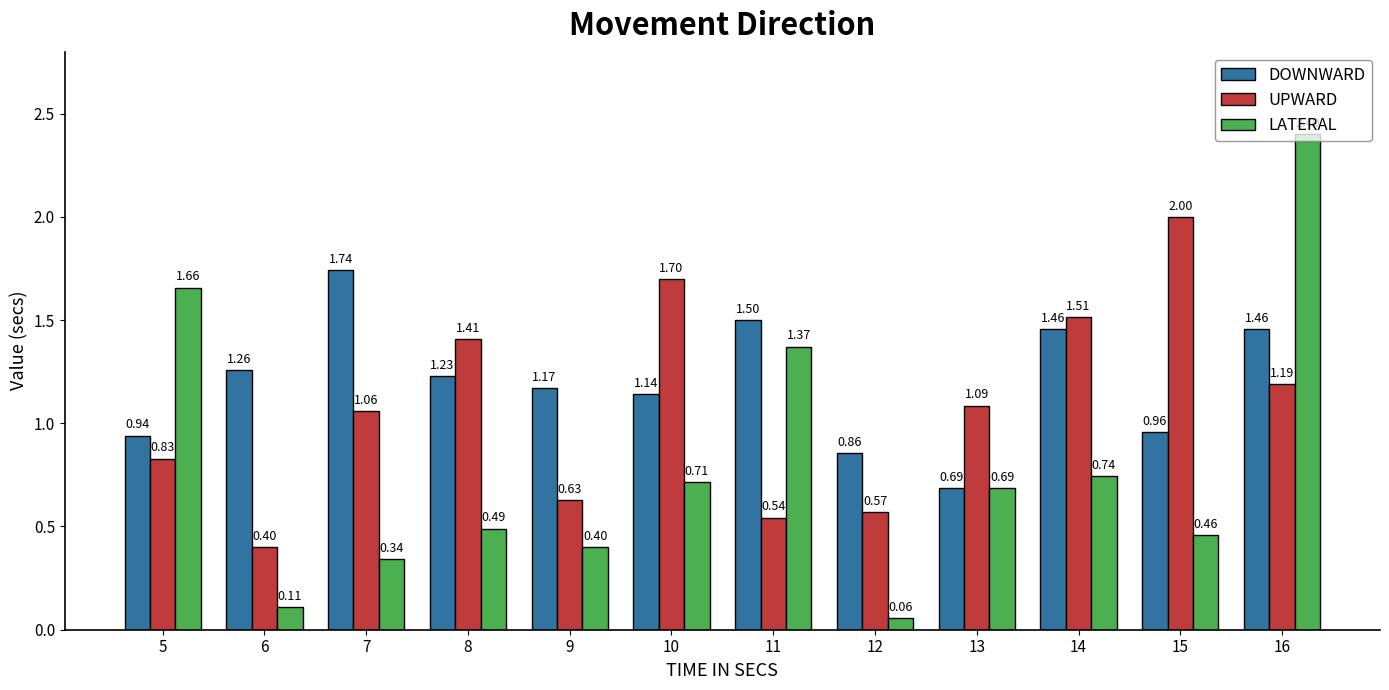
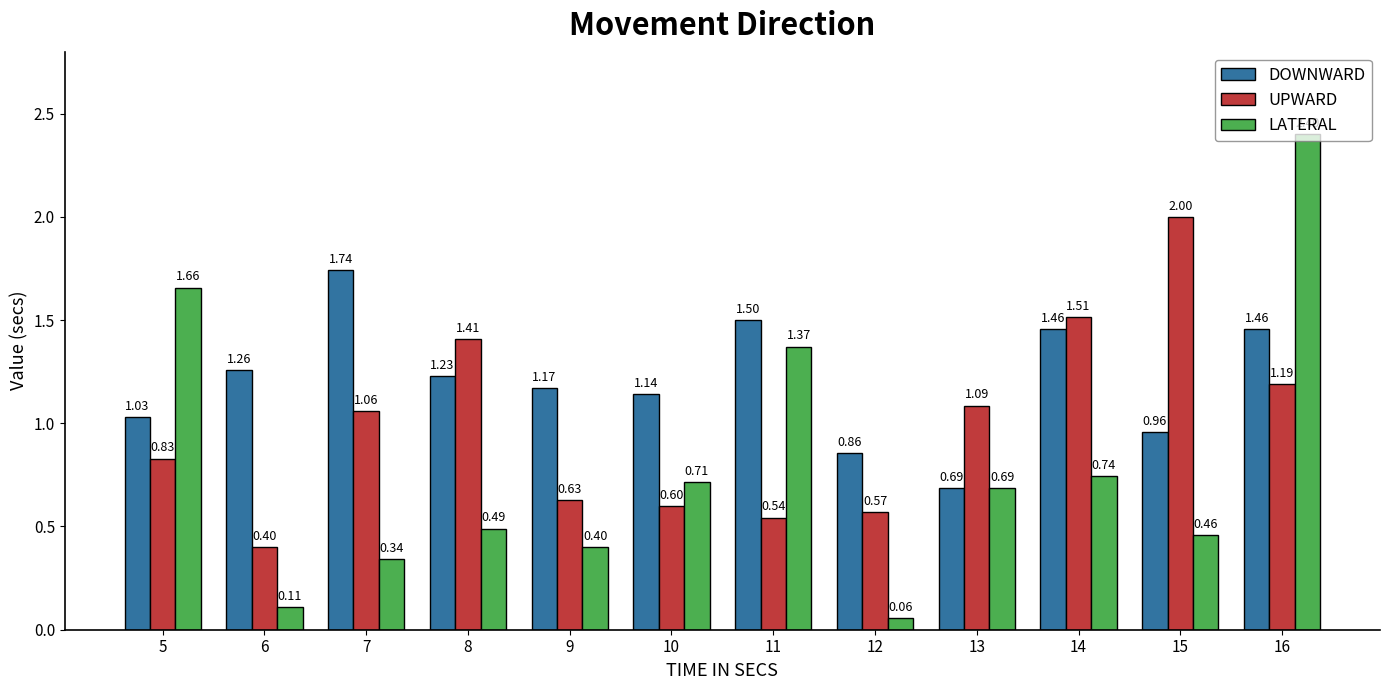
  {
    "DOWNWARD": {
-     "5": 0.94,
+     "5": 1.03,
      "6": 1.26,
      "7": 1.74,
      "8": 1.23,
      "9": 1.17,
      "10": 1.14,
      "11": 1.50,
      "12": 0.86,
      "13": 0.69,
      "14": 1.46,
      "15": 0.96,
      "16": 1.46
    },
    "UPWARD": {
      "5": 0.83,
      "6": 0.40,
      "7": 1.06,
      "8": 1.41,
      "9": 0.63,
-     "10": 1.70,
+     "10": 0.60,
      "11": 0.54,
      "12": 0.57,
      "13": 1.09,
      "14": 1.51,
      "15": 2.00,
      "16": 1.19
    },
    "LATERAL": {
      "5": 1.66,
      "6": 0.11,
      "7": 0.34,
      "8": 0.49,
      "9": 0.40,
      "10": 0.71,
      "11": 1.37,
      "12": 0.06,
      "13": 0.69,
      "14": 0.74,
      "15": 0.46
    }
  }
